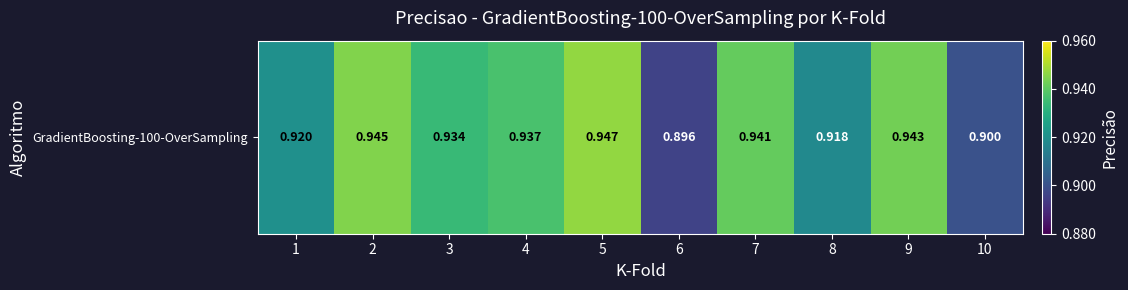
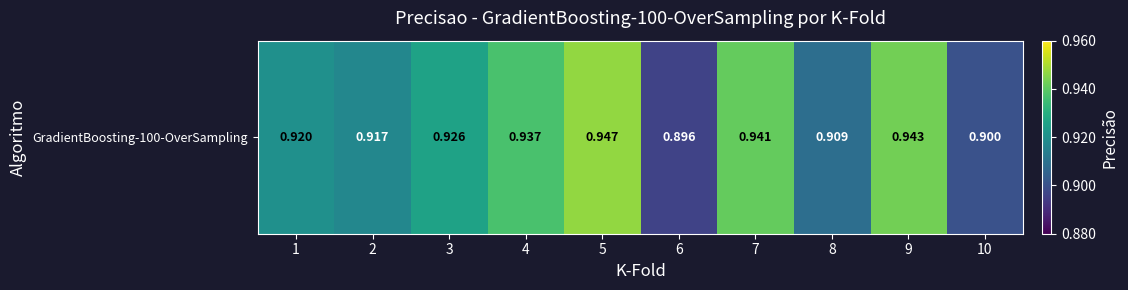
  {
    "GradientBoosting-100-OverSampling": {
      "1": 0.920,
-     "2": 0.945,
-     "3": 0.934,
+     "2": 0.917,
+     "3": 0.926,
      "4": 0.937,
      "5": 0.947,
      "6": 0.896,
      "7": 0.941,
-     "8": 0.918,
+     "8": 0.909,
      "9": 0.943,
      "10": 0.900
    }
  }
